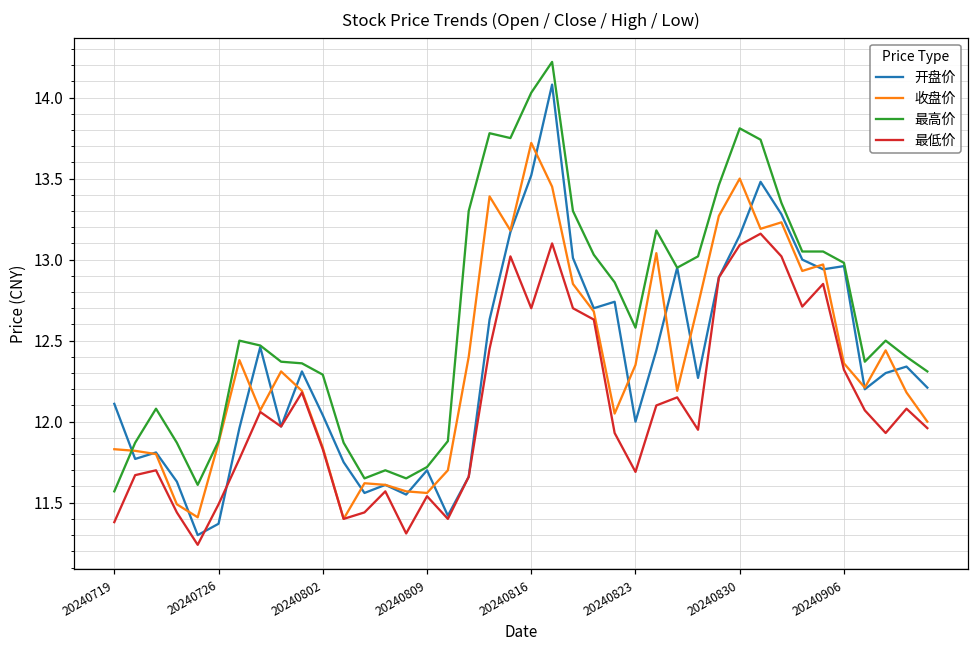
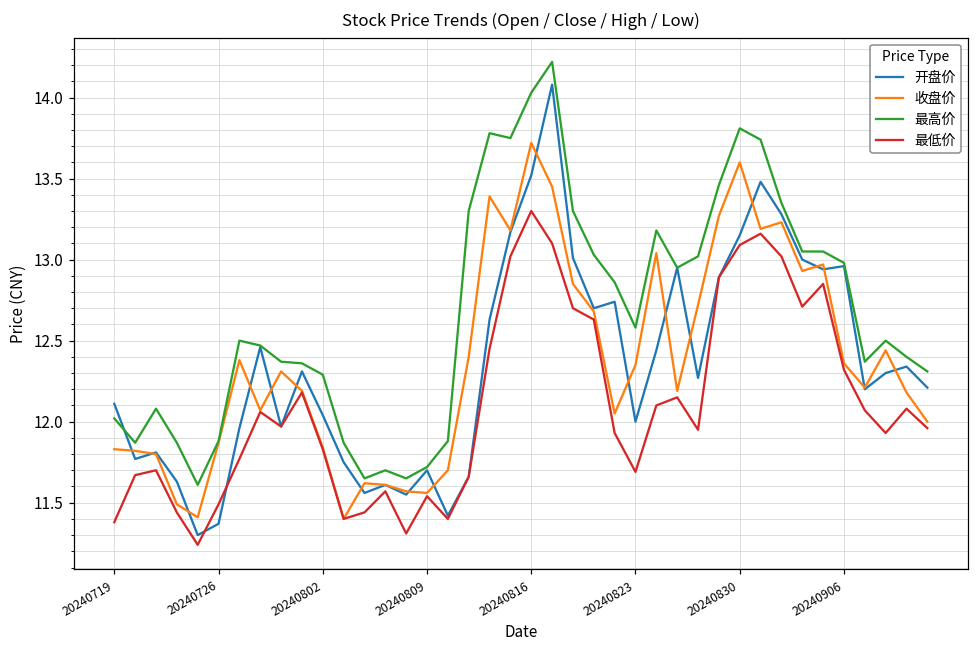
  {
    "开盘价": {
      "20240719": 12.11,
      "20240726": 11.37,
      "20240802": 12.04,
      "20240809": 11.70,
      "20240816": 13.52,
      "20240823": 12.00,
      "20240830": 13.15,
      "20240906": 12.96
    },
    "收盘价": {
      "20240719": 11.83,
      "20240809": 11.56,
      "20240816": 13.72,
      "20240823": 12.35,
-     "20240830": 13.5,
+     "20240830": 13.6,
      "20240906": 12.36
    },
    "最高价": {
-     "20240719": 11.57,
+     "20240719": 12.02,
      "20240802": 12.29,
      "20240809": 11.72,
      "20240816": 14.03,
      "20240823": 12.58,
      "20240830": 13.81,
      "20240906": 12.98
    },
    "最低价": {
      "20240719": 11.38,
      "20240726": 11.5,
      "20240809": 11.54,
-     "20240816": 12.7,
+     "20240816": 13.3,
      "20240823": 11.7,
      "20240830": 13.1,
      "20240906": 12.32
    }
  }
